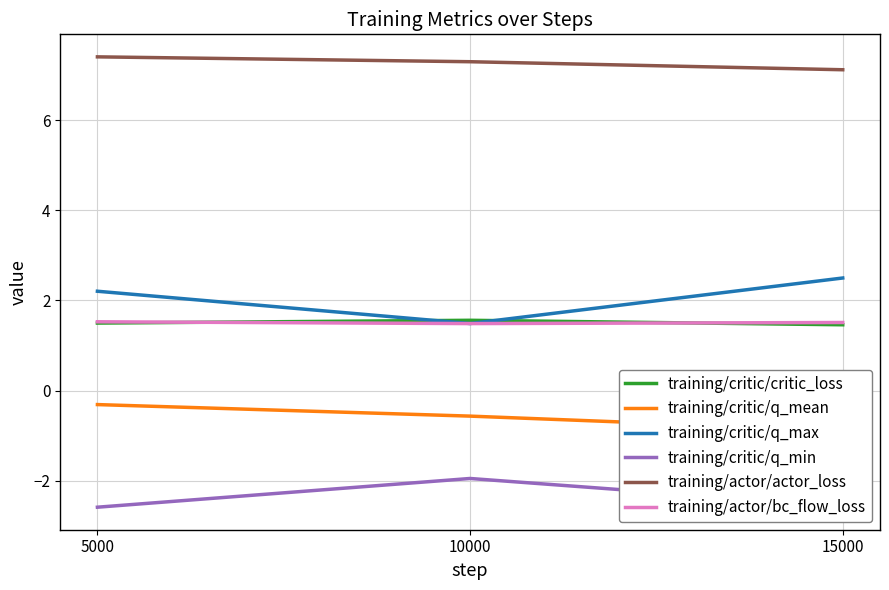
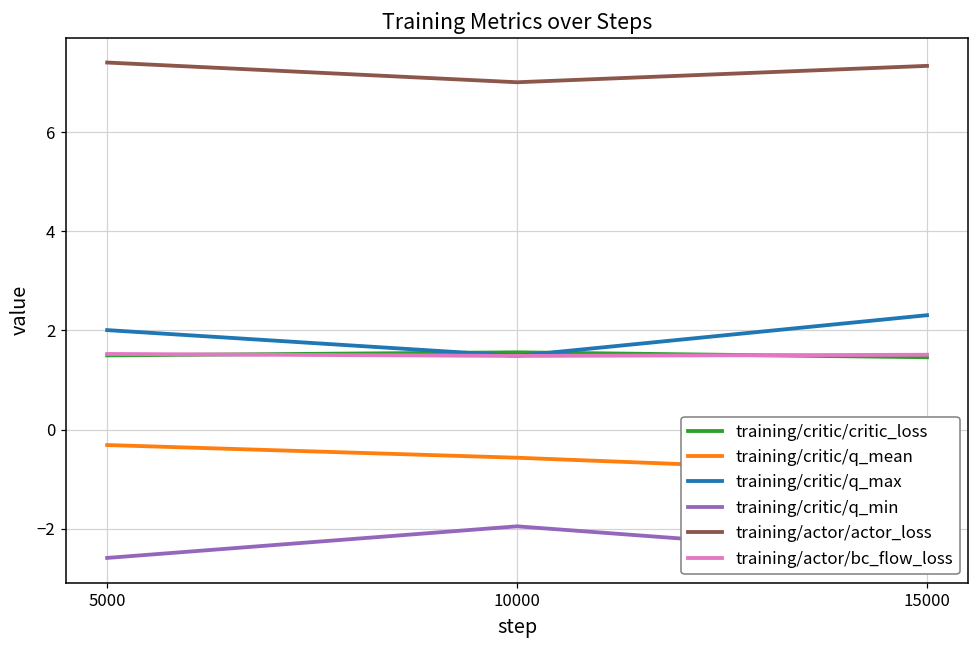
  {
    "training/critic/critic_loss": {
      "10000": 1.6
    },
    "training/critic/q_mean": {
      "5000": -0.3,
      "10000": -0.6
    },
    "training/critic/q_max": {
-     "5000": 2.2,
-     "15000": 2.5
+     "5000": 2.0,
+     "15000": 2.3
    },
    "training/critic/q_min": {
      "5000": -2.6,
      "10000": -1.9
    },
    "training/actor/actor_loss": {
      "5000": 7.4,
-     "10000": 7.3,
-     "15000": 7.1
+     "10000": 7.0,
+     "15000": 7.3
    }
  }
